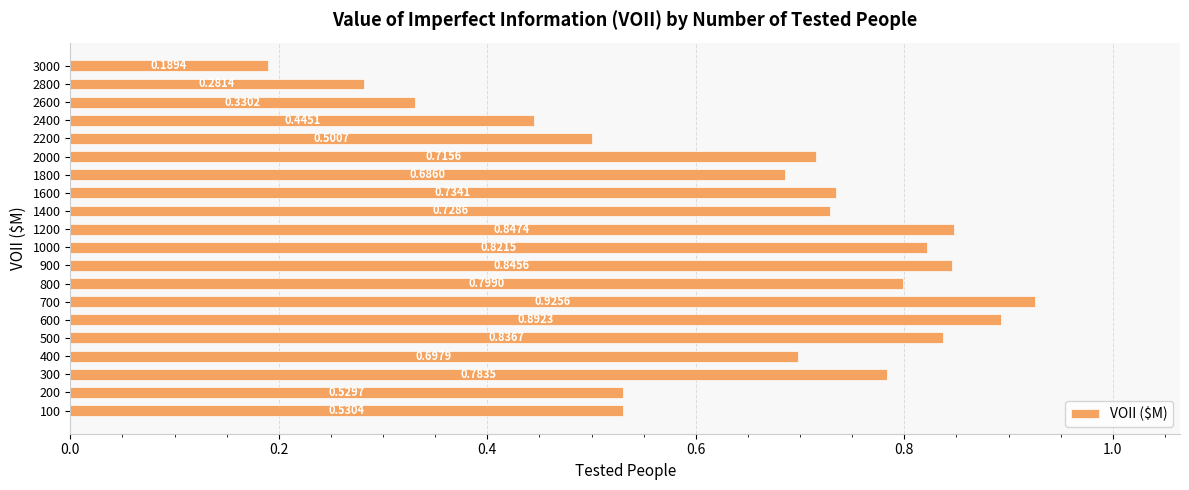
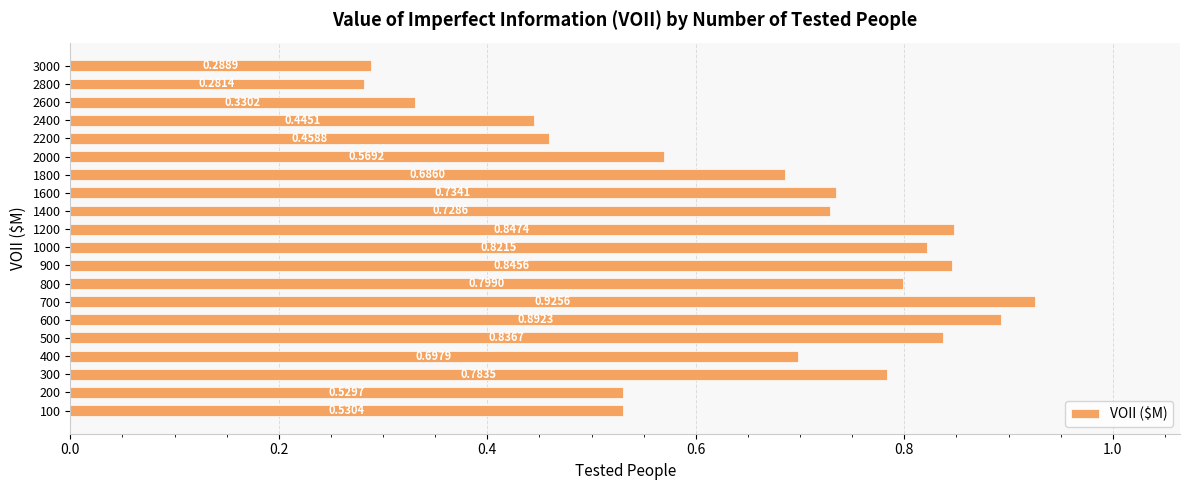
  {
-   "3000": 0.1894,
+   "3000": 0.2889,
    "2800": 0.2814,
    "2600": 0.3302,
    "2400": 0.4451,
-   "2200": 0.5007,
-   "2000": 0.7156,
+   "2200": 0.4588,
+   "2000": 0.5692,
    "1800": 0.6860,
    "1600": 0.7341,
    "1400": 0.7286,
    "1200": 0.8474,
    "1000": 0.8215,
    "900": 0.8456,
    "800": 0.7990,
    "700": 0.9256,
    "600": 0.8923,
    "500": 0.8367,
    "400": 0.6979,
    "300": 0.7835,
    "200": 0.5297,
    "100": 0.5304
  }
